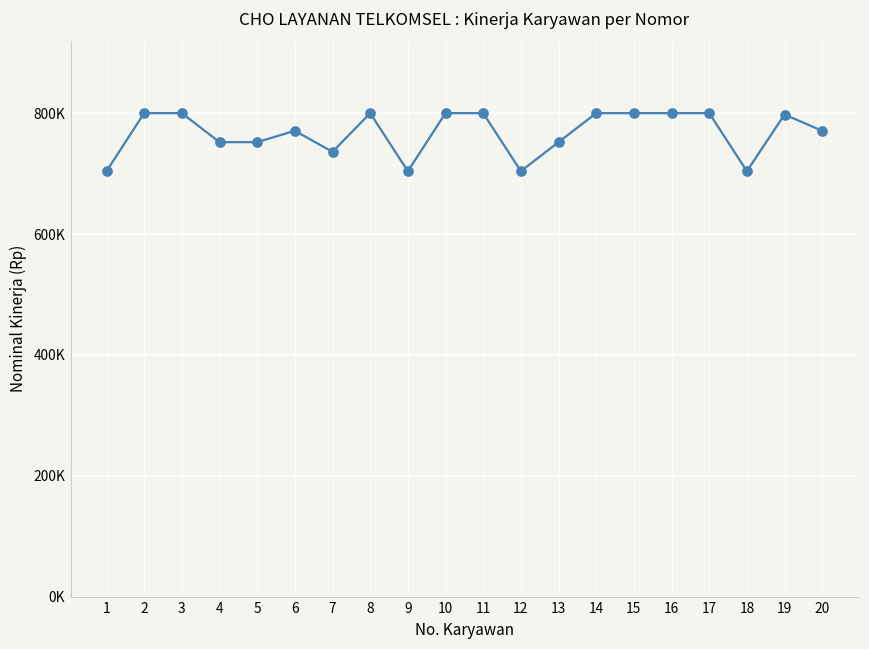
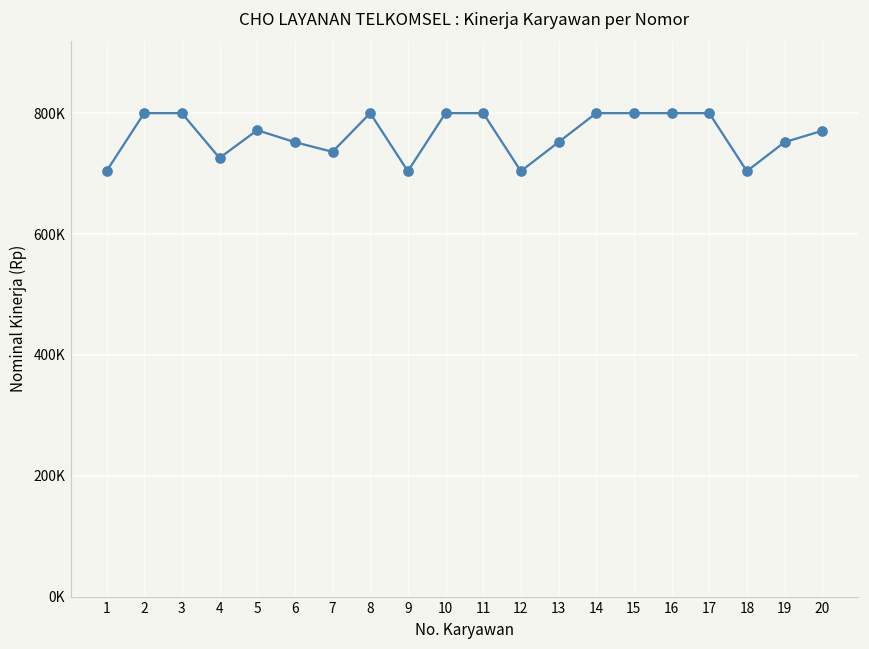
  {
    "1": 700000,
    "2": 800000,
    "3": 800000,
-   "4": 750000,
-   "5": 750000,
-   "6": 770000,
+   "4": 730000,
+   "5": 770000,
+   "6": 750000,
    "7": 740000,
    "8": 800000,
    "9": 700000,
    "10": 800000,
    "11": 800000,
    "12": 700000,
    "13": 750000,
    "14": 800000,
    "15": 800000,
    "16": 800000,
    "17": 800000,
    "18": 700000,
-   "19": 800000,
+   "19": 750000,
    "20": 770000
  }
